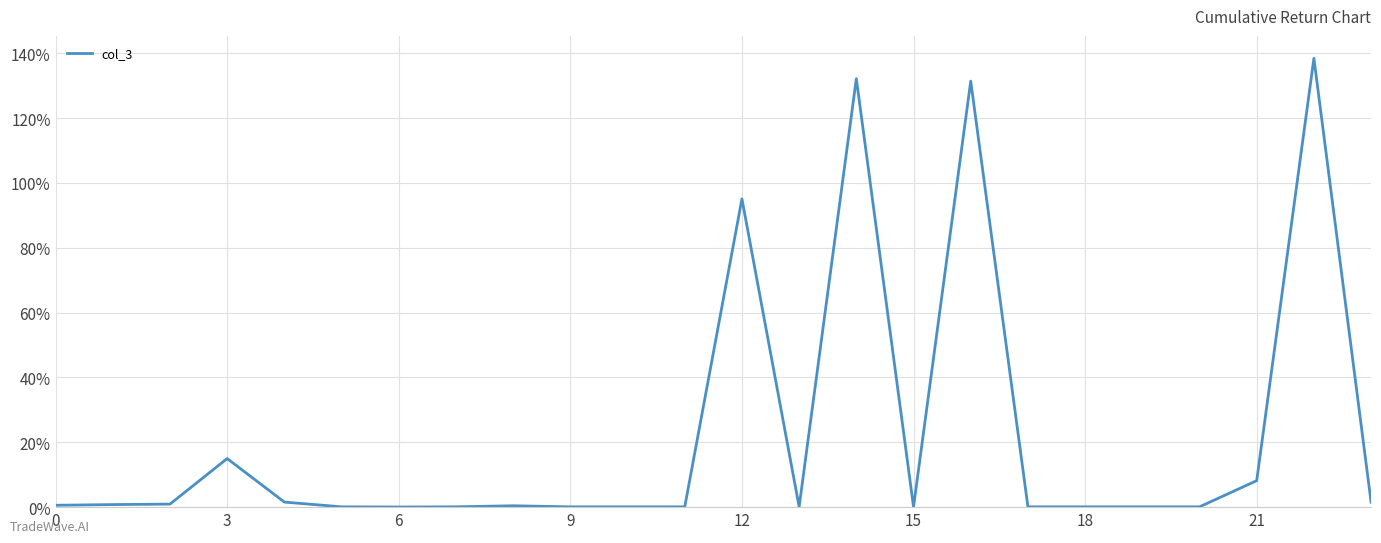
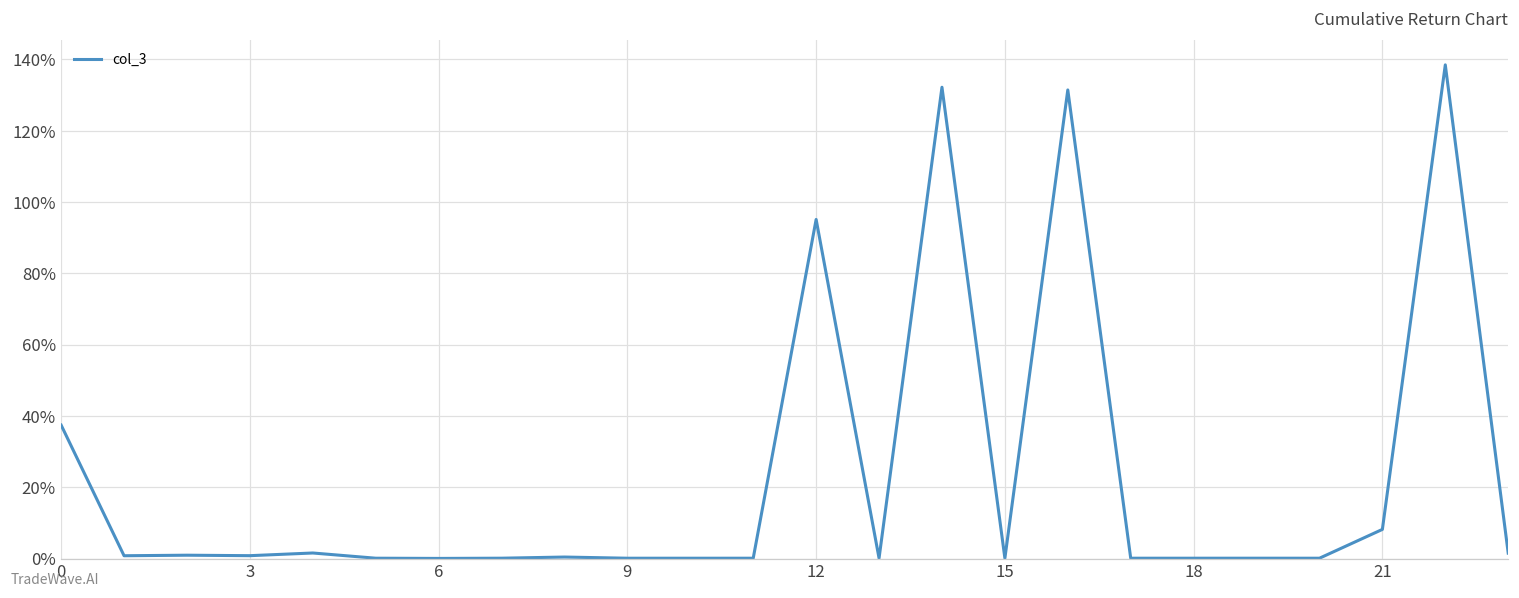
  {
-   "0": "1%",
-   "3": "15%",
+   "0": "37%",
+   "3": "1%",
    "6": "0%",
    "9": "0%",
    "12": "95%",
    "15": "0%",
    "18": "0%",
    "21": "8%"
  }
